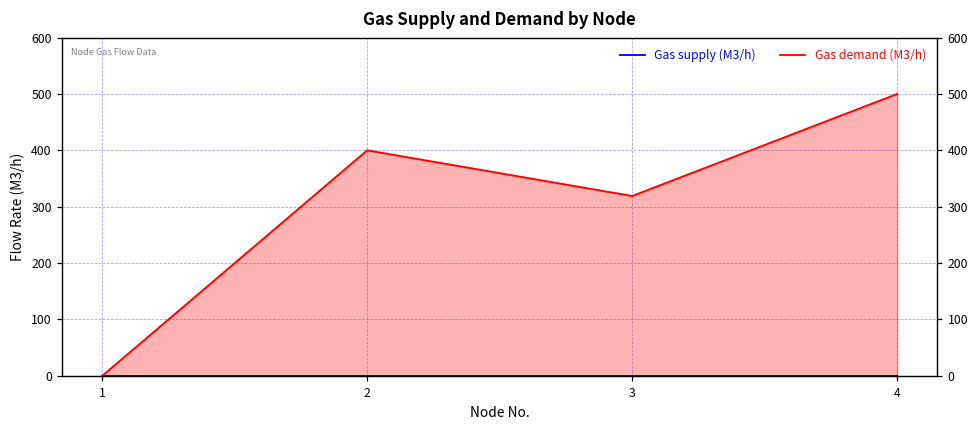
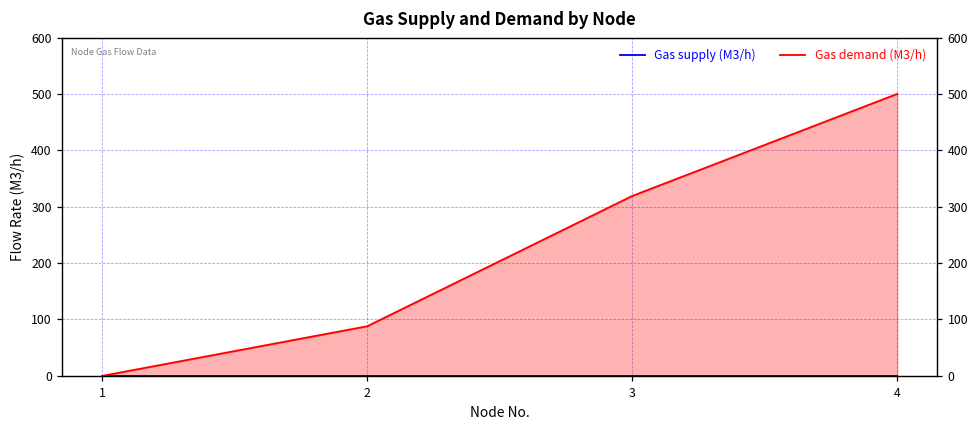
  {
    "Gas supply (M3/h)": {
      "2": 0,
      "3": 0,
      "4": 0
    },
    "Gas demand (M3/h)": {
-     "2": 400,
+     "2": 90,
      "3": 320,
      "4": 500
    }
  }
